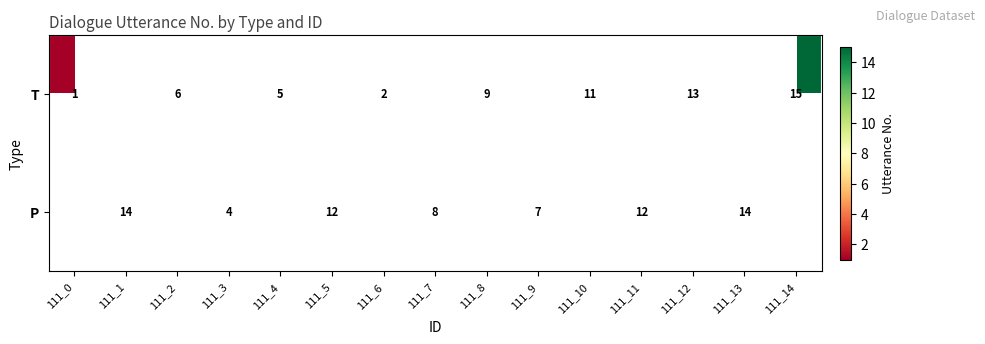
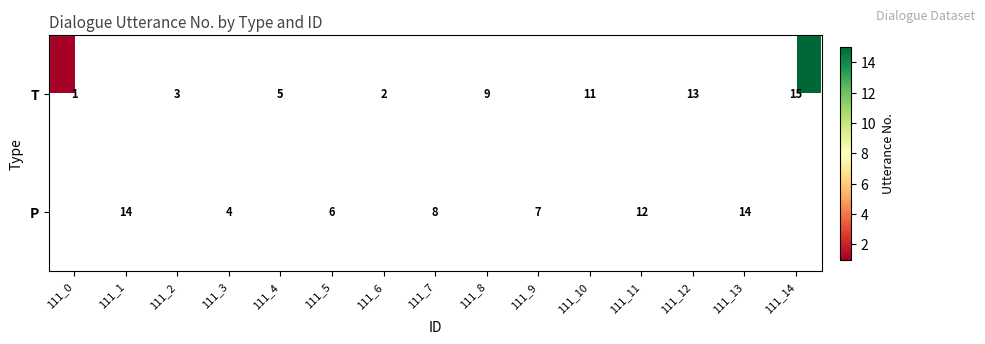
  {
    "T": {
      "111_0": 1,
-     "111_2": 6,
+     "111_2": 3,
      "111_4": 5,
      "111_6": 2,
      "111_8": 9,
      "111_10": 11,
      "111_12": 13,
      "111_14": 15
    },
    "P": {
      "111_1": 14,
      "111_3": 4,
-     "111_5": 12,
+     "111_5": 6,
      "111_7": 8,
      "111_9": 7,
      "111_11": 12,
      "111_13": 14
    }
  }
